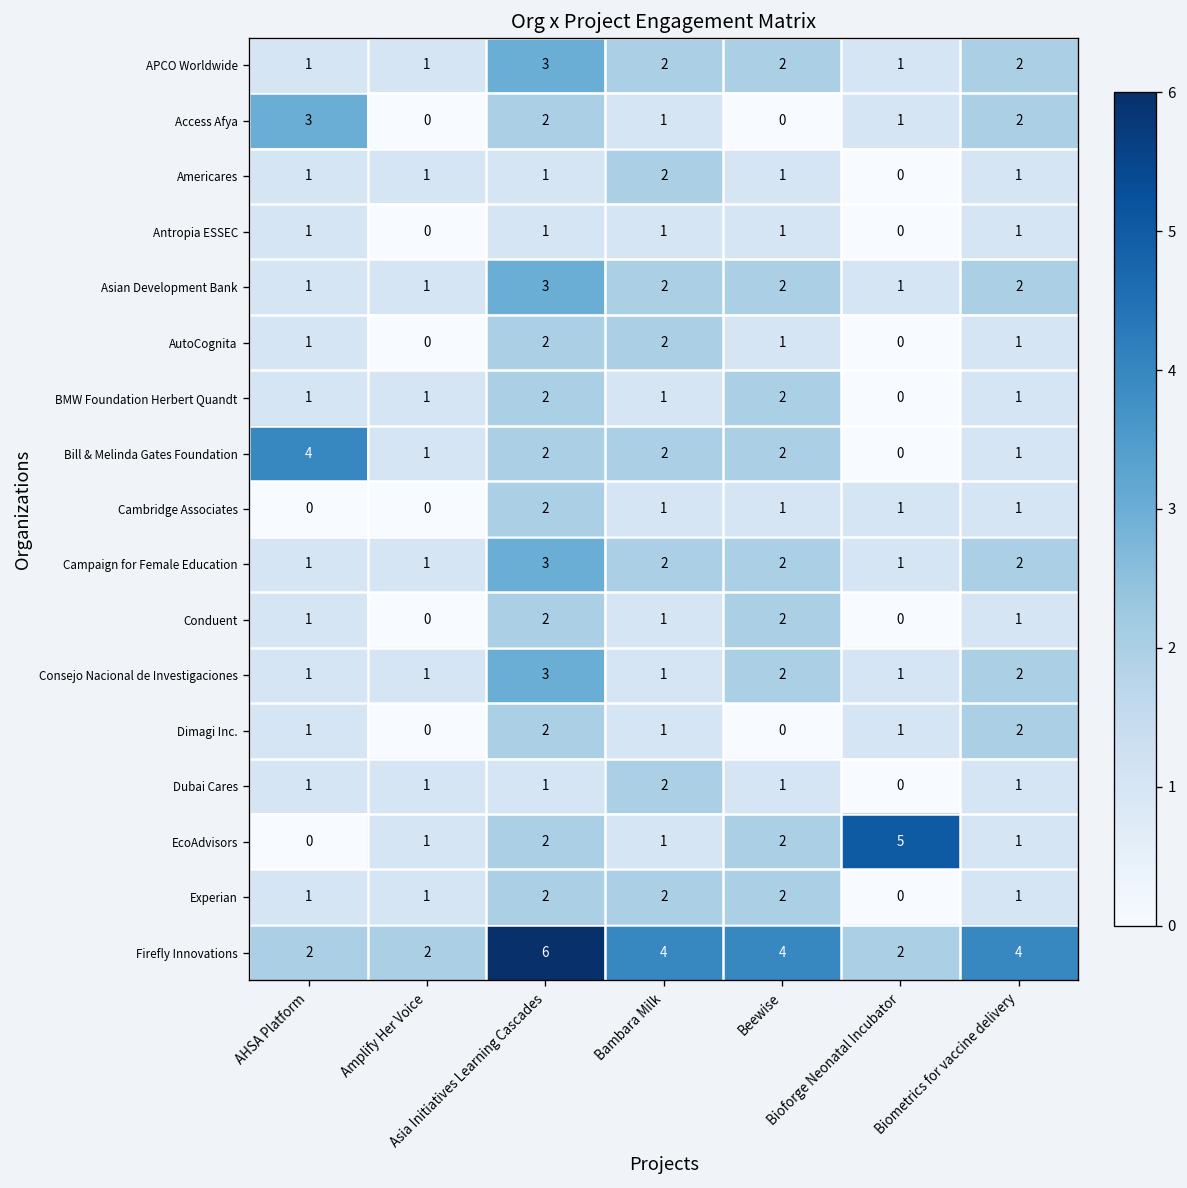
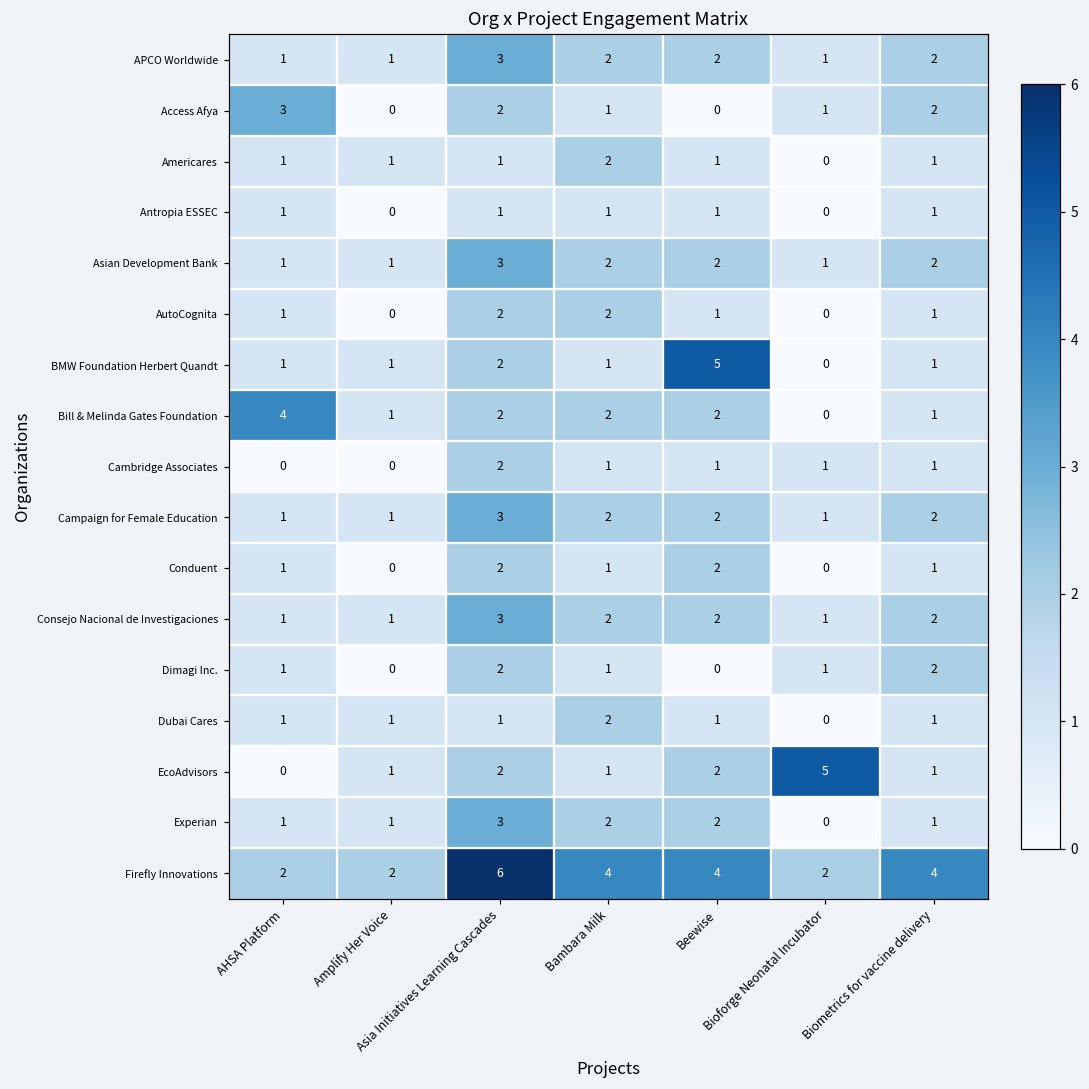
  {
    "APCO Worldwide": {
      "AHSA Platform": 1,
      "Amplify Her Voice": 1,
      "Asia Initiatives Learning Cascades": 3,
      "Bambara Milk": 2,
      "Beewise": 2,
      "Bioforge Neonatal Incubator": 1,
      "Biometrics for vaccine delivery": 2
    },
    "Access Afya": {
      "AHSA Platform": 3,
      "Amplify Her Voice": 0,
      "Asia Initiatives Learning Cascades": 2,
      "Bambara Milk": 1,
      "Beewise": 0,
      "Bioforge Neonatal Incubator": 1,
      "Biometrics for vaccine delivery": 2
    },
    "Americares": {
      "AHSA Platform": 1,
      "Amplify Her Voice": 1,
      "Asia Initiatives Learning Cascades": 1,
      "Bambara Milk": 2,
      "Beewise": 1,
      "Bioforge Neonatal Incubator": 0,
      "Biometrics for vaccine delivery": 1
    },
    "Antropia ESSEC": {
      "AHSA Platform": 1,
      "Amplify Her Voice": 0,
      "Asia Initiatives Learning Cascades": 1,
      "Bambara Milk": 1,
      "Beewise": 1,
      "Bioforge Neonatal Incubator": 0,
      "Biometrics for vaccine delivery": 1
    },
    "Asian Development Bank": {
      "AHSA Platform": 1,
      "Amplify Her Voice": 1,
      "Asia Initiatives Learning Cascades": 3,
      "Bambara Milk": 2,
      "Beewise": 2,
      "Bioforge Neonatal Incubator": 1,
      "Biometrics for vaccine delivery": 2
    },
    "AutoCognita": {
      "AHSA Platform": 1,
      "Amplify Her Voice": 0,
      "Asia Initiatives Learning Cascades": 2,
      "Bambara Milk": 2,
      "Beewise": 1,
      "Bioforge Neonatal Incubator": 0,
      "Biometrics for vaccine delivery": 1
    },
    "BMW Foundation Herbert Quandt": {
      "AHSA Platform": 1,
      "Amplify Her Voice": 1,
      "Asia Initiatives Learning Cascades": 2,
      "Bambara Milk": 1,
-     "Beewise": 2,
+     "Beewise": 5,
      "Bioforge Neonatal Incubator": 0,
      "Biometrics for vaccine delivery": 1
    },
    "Bill & Melinda Gates Foundation": {
      "AHSA Platform": 4,
      "Amplify Her Voice": 1,
      "Asia Initiatives Learning Cascades": 2,
      "Bambara Milk": 2,
      "Beewise": 2,
      "Bioforge Neonatal Incubator": 0,
      "Biometrics for vaccine delivery": 1
    },
    "Cambridge Associates": {
      "AHSA Platform": 0,
      "Amplify Her Voice": 0,
      "Asia Initiatives Learning Cascades": 2,
      "Bambara Milk": 1,
      "Beewise": 1,
      "Bioforge Neonatal Incubator": 1,
      "Biometrics for vaccine delivery": 1
    },
    "Campaign for Female Education": {
      "AHSA Platform": 1,
      "Amplify Her Voice": 1,
      "Asia Initiatives Learning Cascades": 3,
      "Bambara Milk": 2,
      "Beewise": 2,
      "Bioforge Neonatal Incubator": 1,
      "Biometrics for vaccine delivery": 2
    },
    "Conduent": {
      "AHSA Platform": 1,
      "Amplify Her Voice": 0,
      "Asia Initiatives Learning Cascades": 2,
      "Bambara Milk": 1,
      "Beewise": 2,
      "Bioforge Neonatal Incubator": 0,
      "Biometrics for vaccine delivery": 1
    },
    "Consejo Nacional de Investigaciones": {
      "AHSA Platform": 1,
      "Amplify Her Voice": 1,
      "Asia Initiatives Learning Cascades": 3,
-     "Bambara Milk": 1,
+     "Bambara Milk": 2,
      "Beewise": 2,
      "Bioforge Neonatal Incubator": 1,
      "Biometrics for vaccine delivery": 2
    },
    "Dimagi Inc.": {
      "AHSA Platform": 1,
      "Amplify Her Voice": 0,
      "Asia Initiatives Learning Cascades": 2,
      "Bambara Milk": 1,
      "Beewise": 0,
      "Bioforge Neonatal Incubator": 1,
      "Biometrics for vaccine delivery": 2
    },
    "Dubai Cares": {
      "AHSA Platform": 1,
      "Amplify Her Voice": 1,
      "Asia Initiatives Learning Cascades": 1,
      "Bambara Milk": 2,
      "Beewise": 1,
      "Bioforge Neonatal Incubator": 0,
      "Biometrics for vaccine delivery": 1
    },
    "EcoAdvisors": {
      "AHSA Platform": 0,
      "Amplify Her Voice": 1,
      "Asia Initiatives Learning Cascades": 2,
      "Bambara Milk": 1,
      "Beewise": 2,
      "Bioforge Neonatal Incubator": 5,
      "Biometrics for vaccine delivery": 1
    },
    "Experian": {
      "AHSA Platform": 1,
      "Amplify Her Voice": 1,
-     "Asia Initiatives Learning Cascades": 2,
+     "Asia Initiatives Learning Cascades": 3,
      "Bambara Milk": 2,
      "Beewise": 2,
      "Bioforge Neonatal Incubator": 0,
      "Biometrics for vaccine delivery": 1
    },
    "Firefly Innovations": {
      "AHSA Platform": 2,
      "Amplify Her Voice": 2,
      "Asia Initiatives Learning Cascades": 6,
      "Bambara Milk": 4,
      "Beewise": 4,
      "Bioforge Neonatal Incubator": 2,
      "Biometrics for vaccine delivery": 4
    }
  }
